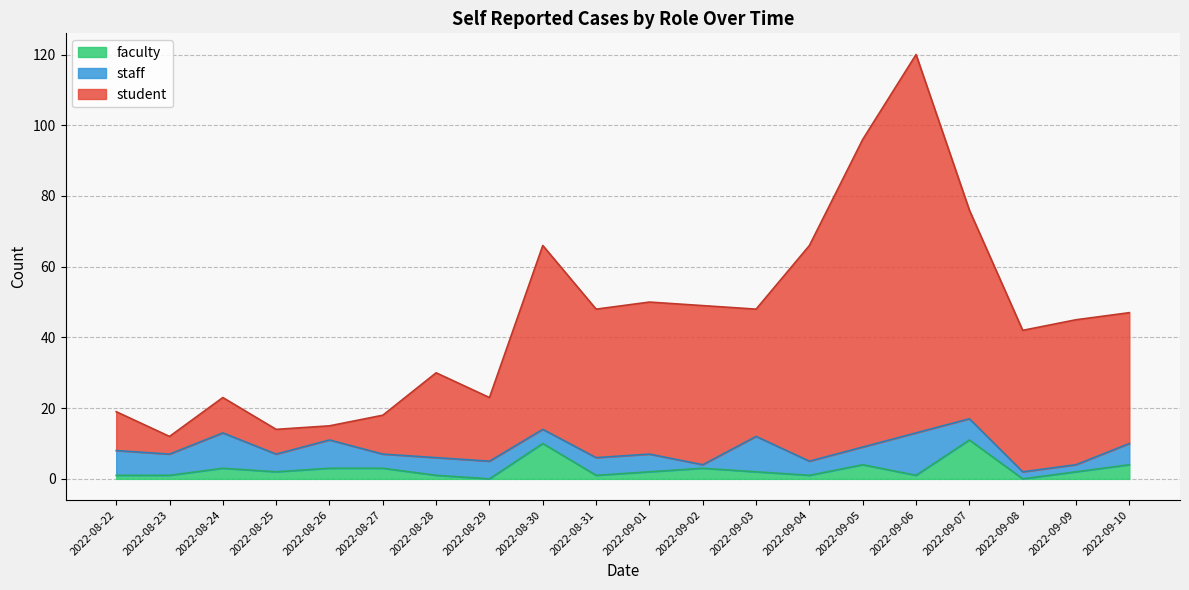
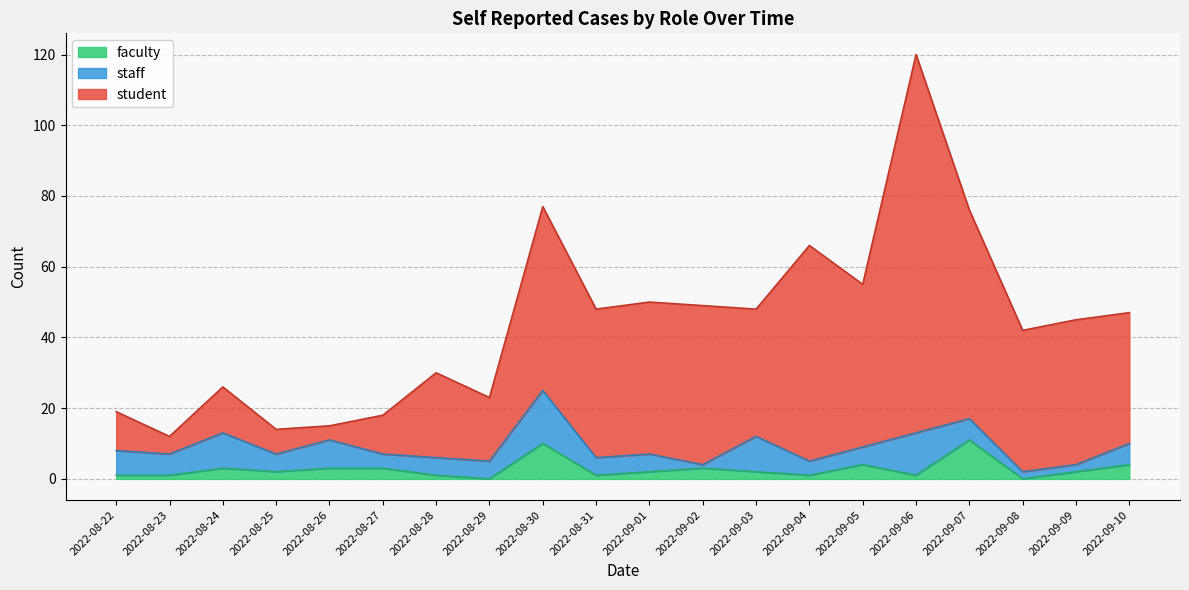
  {
    "faculty": {
      "2022-08-22": 1,
      "2022-08-23": 1,
      "2022-08-24": 3,
      "2022-08-25": 2,
      "2022-08-26": 3,
      "2022-08-27": 3,
      "2022-08-28": 1,
      "2022-08-29": 0,
      "2022-08-30": 10,
      "2022-08-31": 1,
      "2022-09-01": 2,
      "2022-09-02": 3,
      "2022-09-03": 2,
      "2022-09-04": 1,
      "2022-09-05": 4,
      "2022-09-06": 1,
      "2022-09-07": 11,
      "2022-09-08": 0,
      "2022-09-09": 2,
      "2022-09-10": 4
    },
    "staff": {
      "2022-08-22": 7,
      "2022-08-23": 6,
      "2022-08-24": 10,
      "2022-08-25": 5,
      "2022-08-26": 8,
      "2022-08-27": 4,
      "2022-08-28": 5,
      "2022-08-29": 5,
-     "2022-08-30": 4,
+     "2022-08-30": 15,
      "2022-08-31": 5,
      "2022-09-01": 5,
      "2022-09-02": 1,
      "2022-09-03": 10,
      "2022-09-04": 4,
      "2022-09-05": 5,
      "2022-09-06": 12,
      "2022-09-07": 6,
      "2022-09-08": 2,
      "2022-09-09": 2,
      "2022-09-10": 6
    },
    "student": {
      "2022-08-22": 11,
      "2022-08-23": 5,
-     "2022-08-24": 10,
+     "2022-08-24": 13,
      "2022-08-25": 7,
      "2022-08-26": 4,
      "2022-08-27": 11,
      "2022-08-28": 24,
      "2022-08-29": 18,
      "2022-08-30": 52,
      "2022-08-31": 42,
      "2022-09-01": 43,
      "2022-09-02": 45,
      "2022-09-03": 36,
      "2022-09-04": 61,
-     "2022-09-05": 87,
+     "2022-09-05": 46,
      "2022-09-06": 107,
      "2022-09-07": 59,
      "2022-09-08": 40,
      "2022-09-09": 41,
      "2022-09-10": 37
    }
  }
